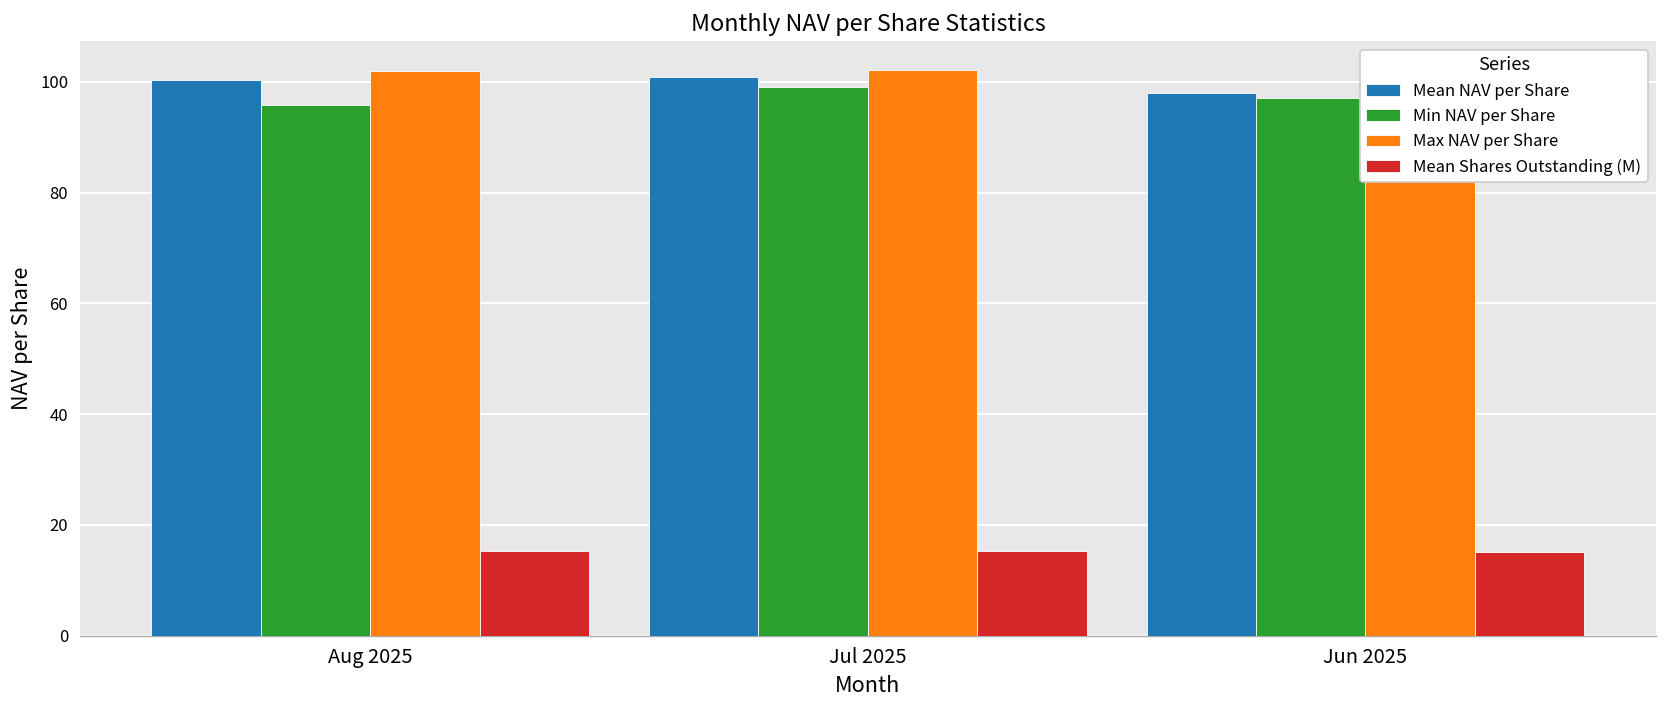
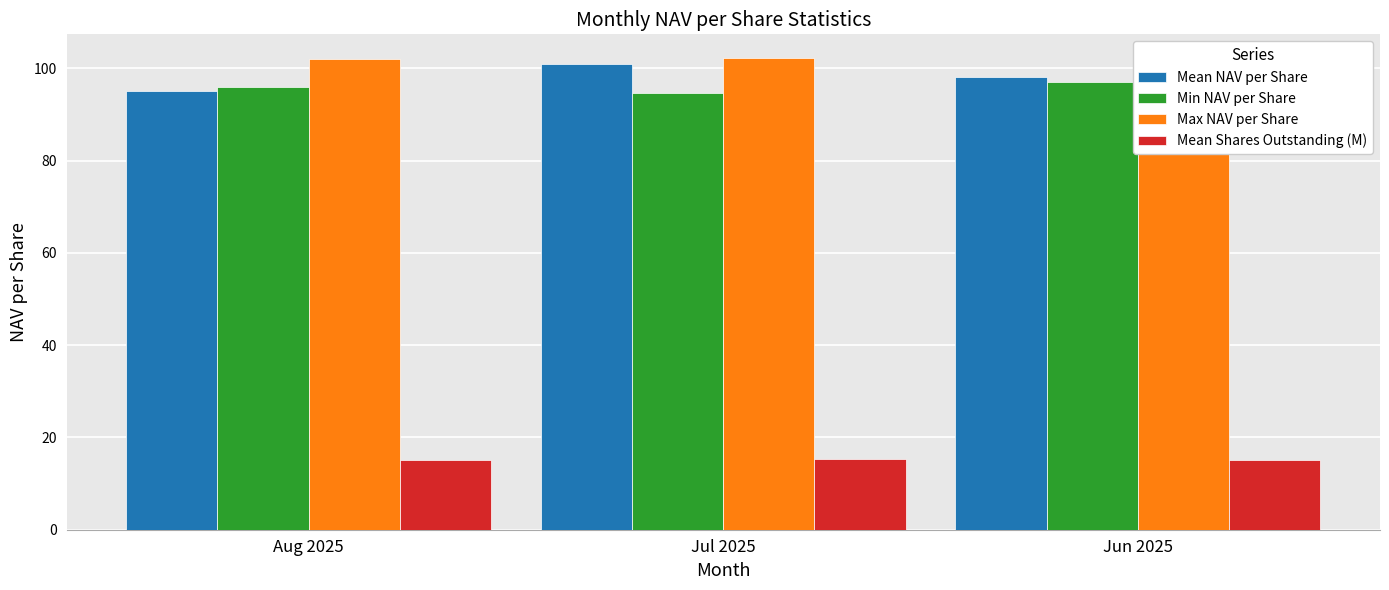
  {
    "Mean NAV per Share": {
-     "Aug 2025": 100,
+     "Aug 2025": 95,
      "Jul 2025": 101,
      "Jun 2025": 98
    },
    "Min NAV per Share": {
      "Aug 2025": 96,
-     "Jul 2025": 99,
+     "Jul 2025": 95,
      "Jun 2025": 97
    },
    "Max NAV per Share": {
      "Aug 2025": 102,
      "Jul 2025": 102
    },
    "Mean Shares Outstanding (M)": {
      "Aug 2025": 15,
      "Jul 2025": 15,
      "Jun 2025": 15
    }
  }
